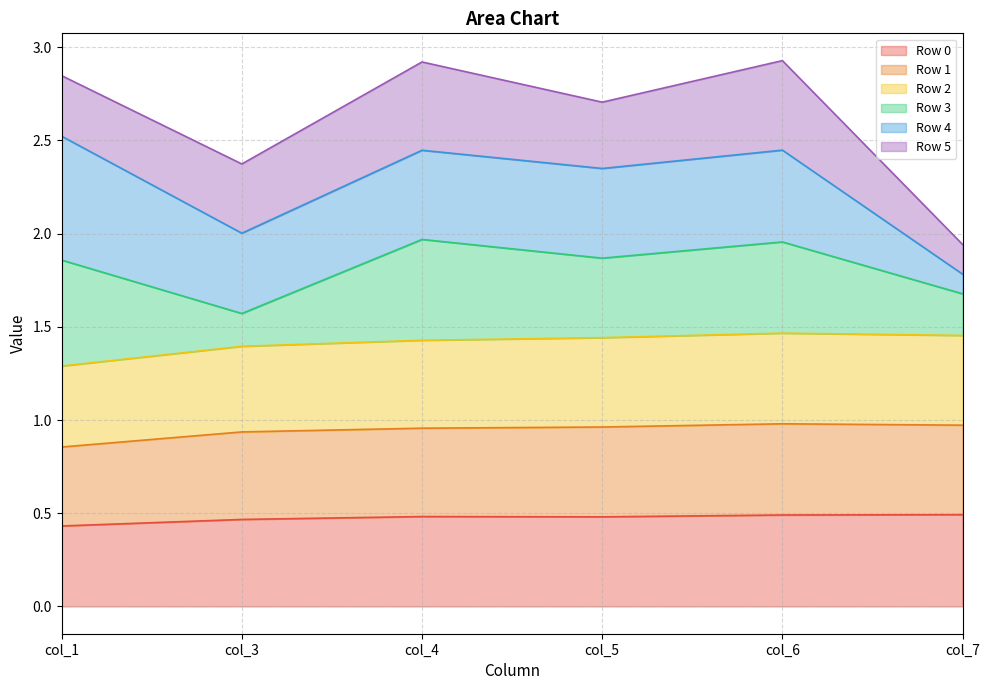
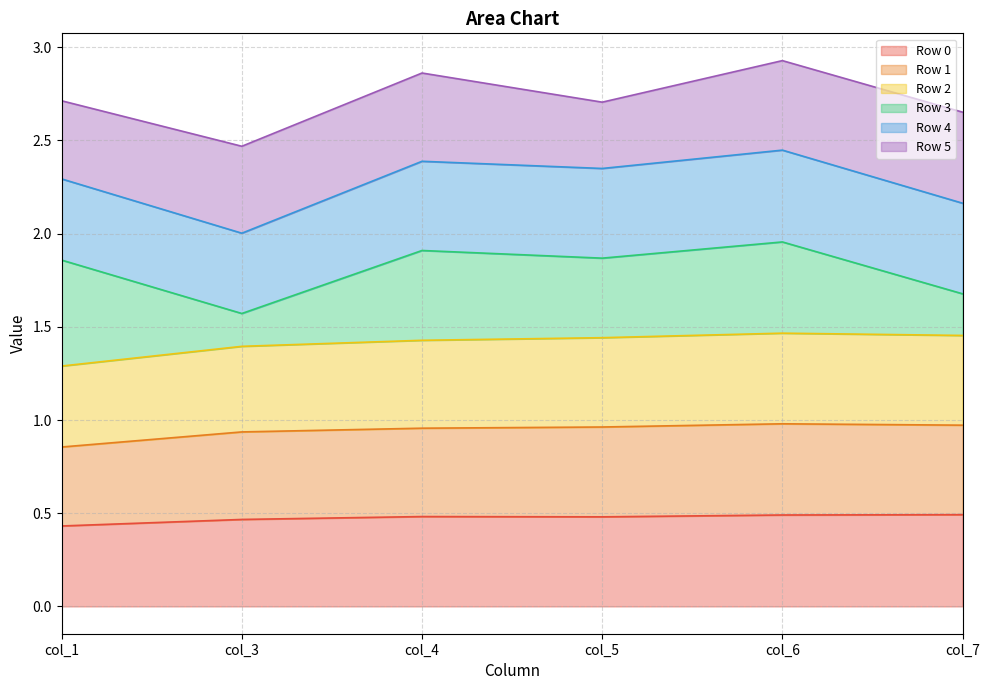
  {
    "Row 3": {
      "col_1": 0.57,
      "col_3": 0.18,
-     "col_4": 0.54,
+     "col_4": 0.48,
      "col_5": 0.43,
      "col_6": 0.49,
      "col_7": 0.22
    },
    "Row 4": {
-     "col_1": 0.66,
+     "col_1": 0.44,
      "col_3": 0.43,
      "col_4": 0.48,
      "col_5": 0.48,
      "col_6": 0.49,
-     "col_7": 0.11
+     "col_7": 0.49
    },
    "Row 5": {
-     "col_1": 0.32,
-     "col_3": 0.37,
+     "col_1": 0.42,
+     "col_3": 0.47,
      "col_4": 0.47,
      "col_5": 0.36,
      "col_6": 0.48,
-     "col_7": 0.16
+     "col_7": 0.49
    }
  }
